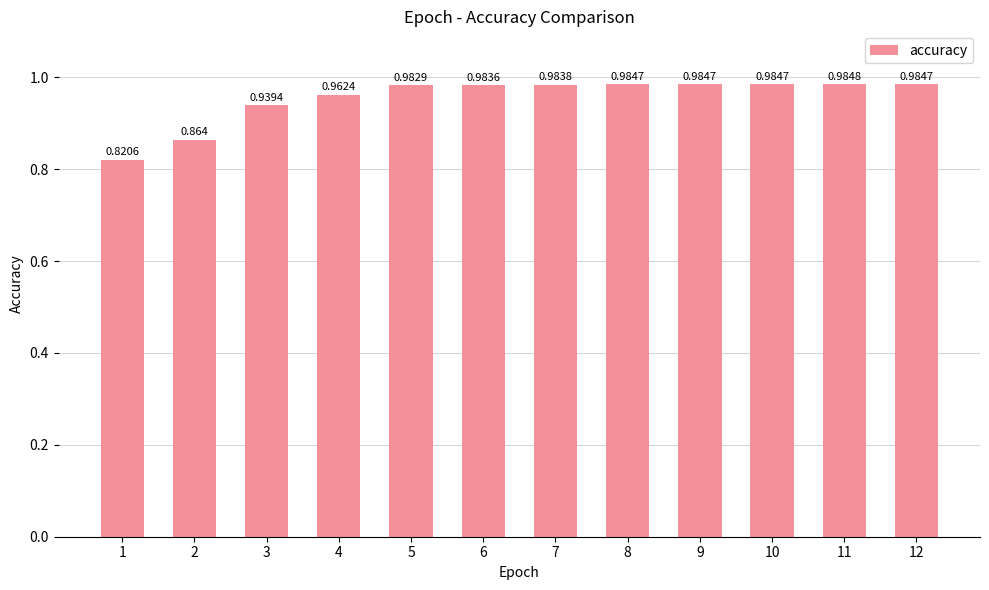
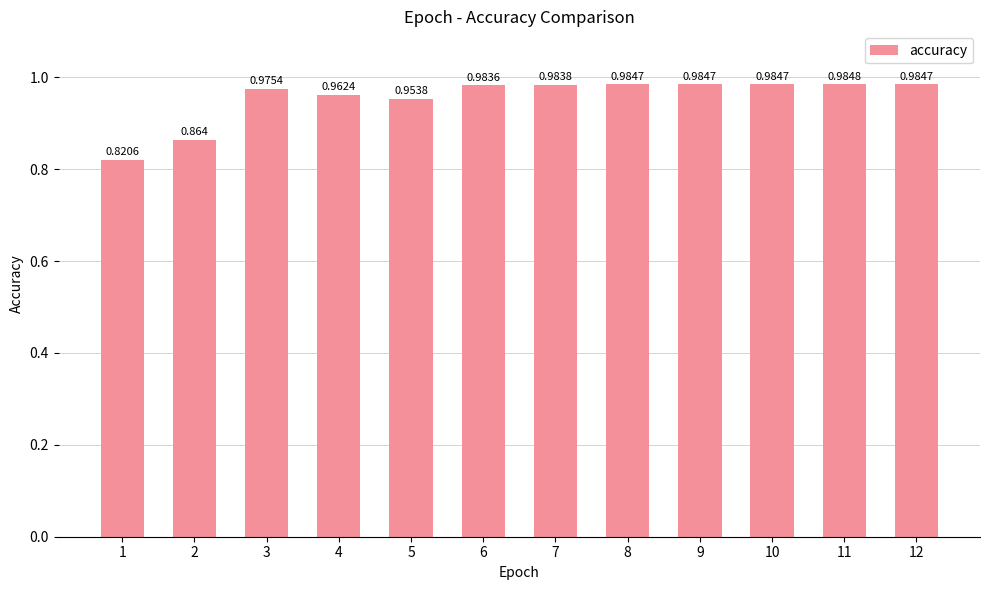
  {
    "1": 0.8206,
    "2": 0.864,
-   "3": 0.9394,
+   "3": 0.9754,
    "4": 0.9624,
-   "5": 0.9829,
+   "5": 0.9538,
    "6": 0.9836,
    "7": 0.9838,
    "8": 0.9847,
    "9": 0.9847,
    "10": 0.9847,
    "11": 0.9848,
    "12": 0.9847
  }
